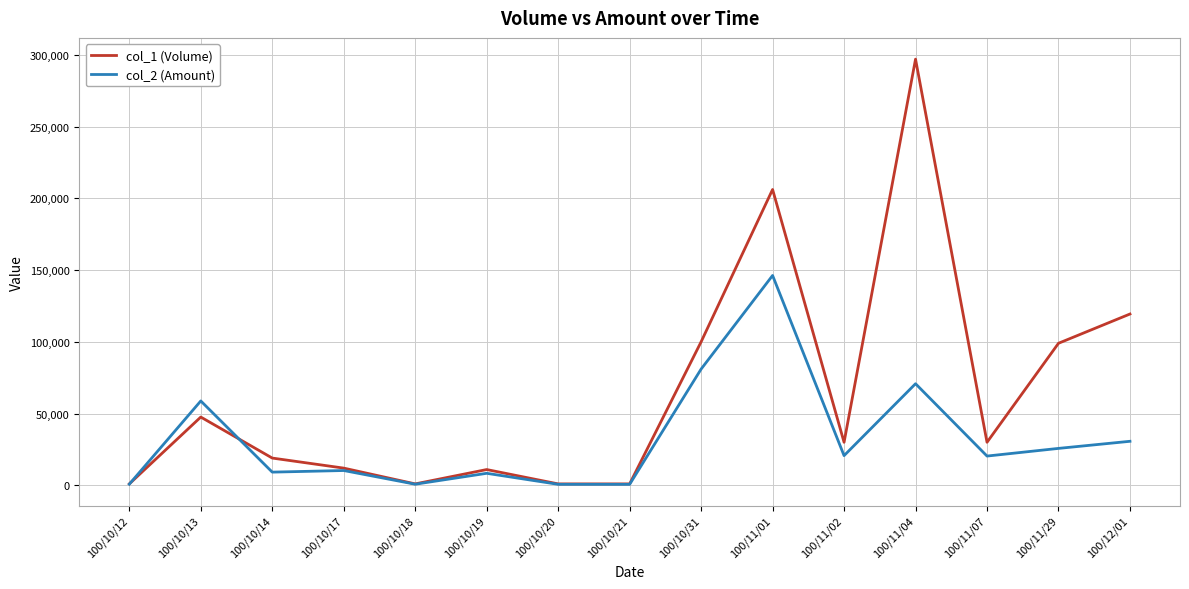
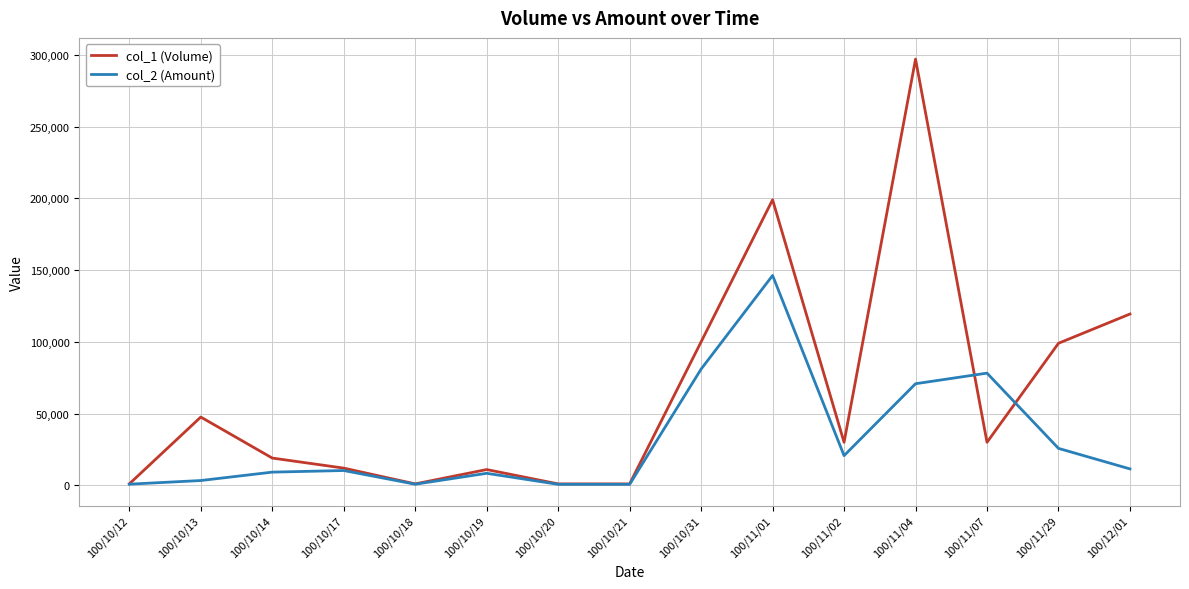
  {
    "col_1 (Volume)": {
      "100/10/13": "48,000",
      "100/10/14": "19,000",
      "100/10/19": "11,000",
      "100/10/31": "100,000",
-     "100/11/01": "206,000",
+     "100/11/01": "199,000",
      "100/11/02": "30,000",
      "100/11/04": "297,000",
      "100/11/07": "30,000",
      "100/11/29": "99,000",
      "100/12/01": "119,000"
    },
    "col_2 (Amount)": {
-     "100/10/13": "59,000",
+     "100/10/13": "3,000",
      "100/10/14": "9,000",
      "100/10/19": "8,000",
      "100/10/31": "81,000",
      "100/11/01": "146,000",
      "100/11/02": "21,000",
      "100/11/04": "71,000",
-     "100/11/07": "20,000",
+     "100/11/07": "78,000",
      "100/11/29": "26,000",
-     "100/12/01": "31,000"
+     "100/12/01": "11,000"
    }
  }
